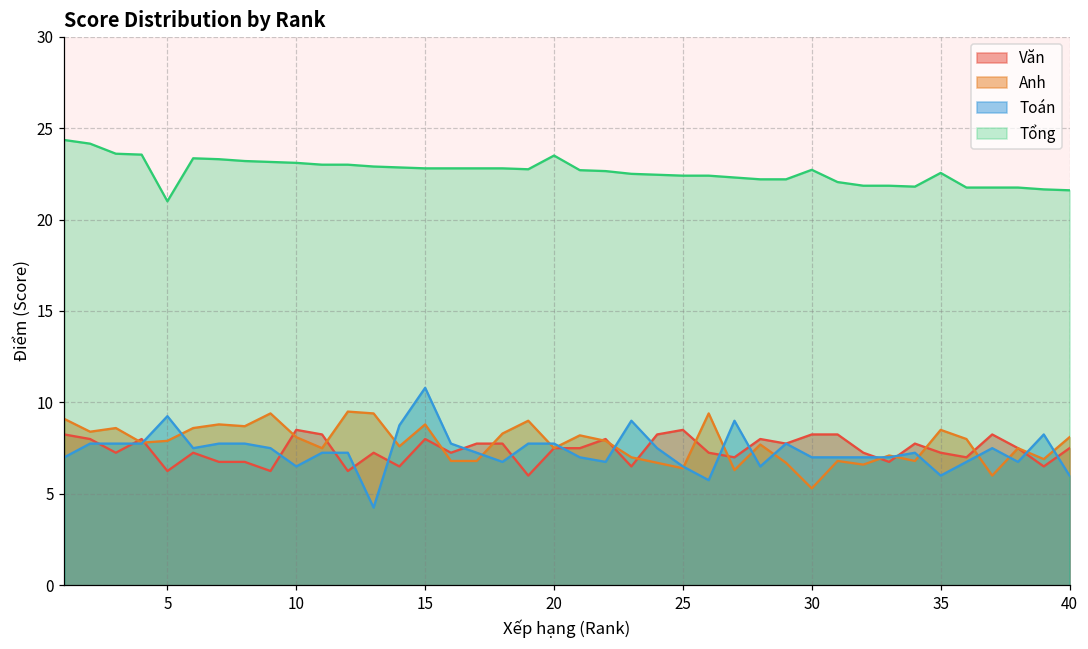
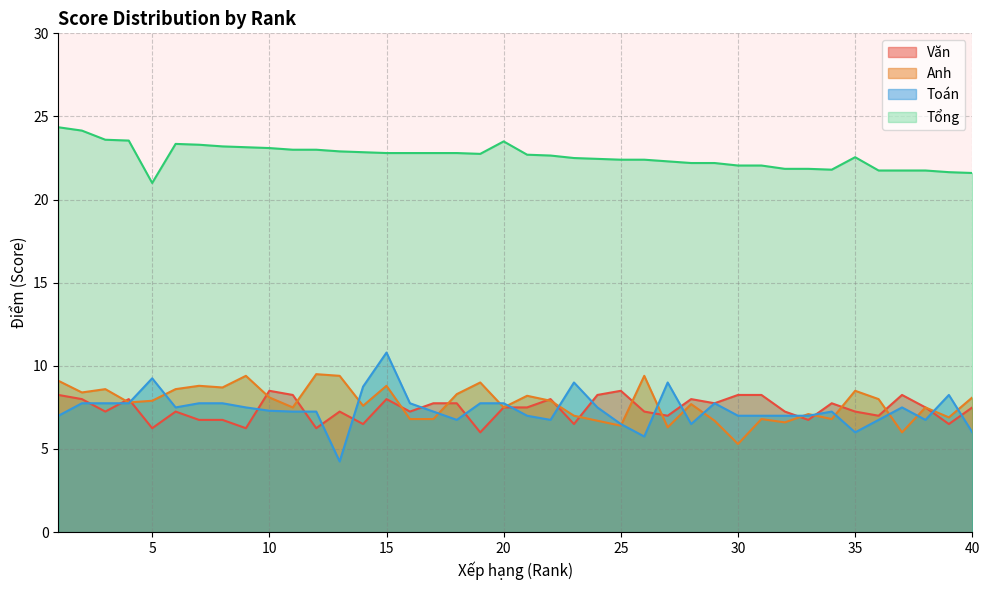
  {
    "Toán": {
      "5": 9.3,
-     "10": 6.5,
+     "10": 7.3,
      "15": 10.8,
      "20": 7.8,
      "30": 7.0,
      "35": 6.0,
      "40": 6.0
    },
    "Tổng": {
      "5": 21.0,
      "10": 23.1,
      "15": 22.8,
      "20": 23.5,
      "25": 22.4,
-     "30": 22.7,
+     "30": 22.1,
      "35": 22.6,
      "40": 21.6
    }
  }
